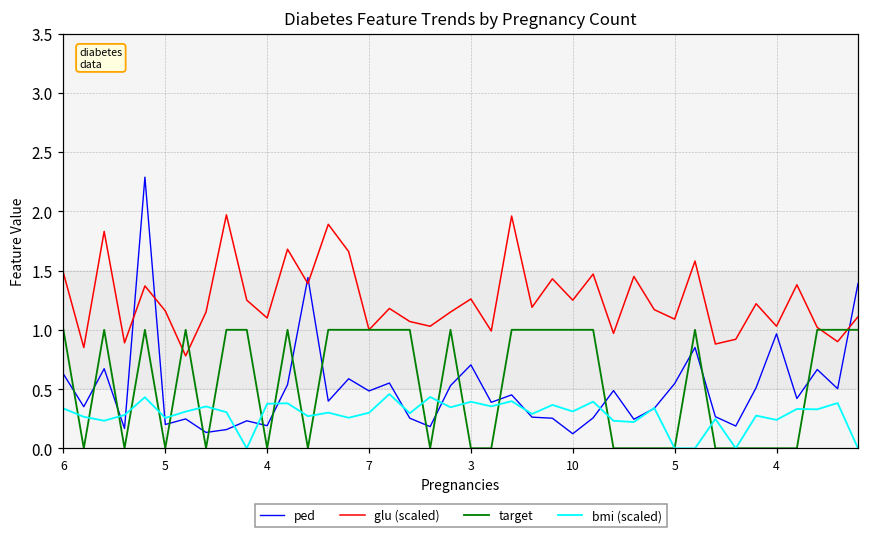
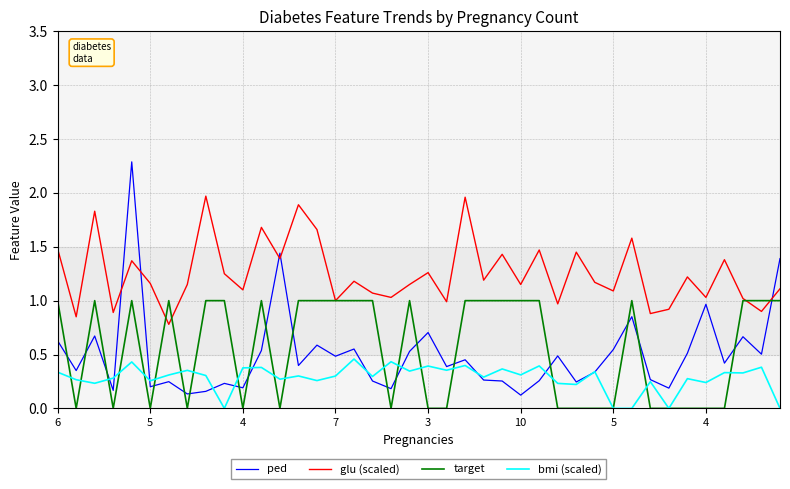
  {
    "ped": {
      "10": 0.12
    },
    "glu (scaled)": {
-     "10": 1.25
+     "10": 1.15
    },
    "target": {
      "10": 1.00
    },
    "bmi (scaled)": {
      "10": 0.31
    }
  }
